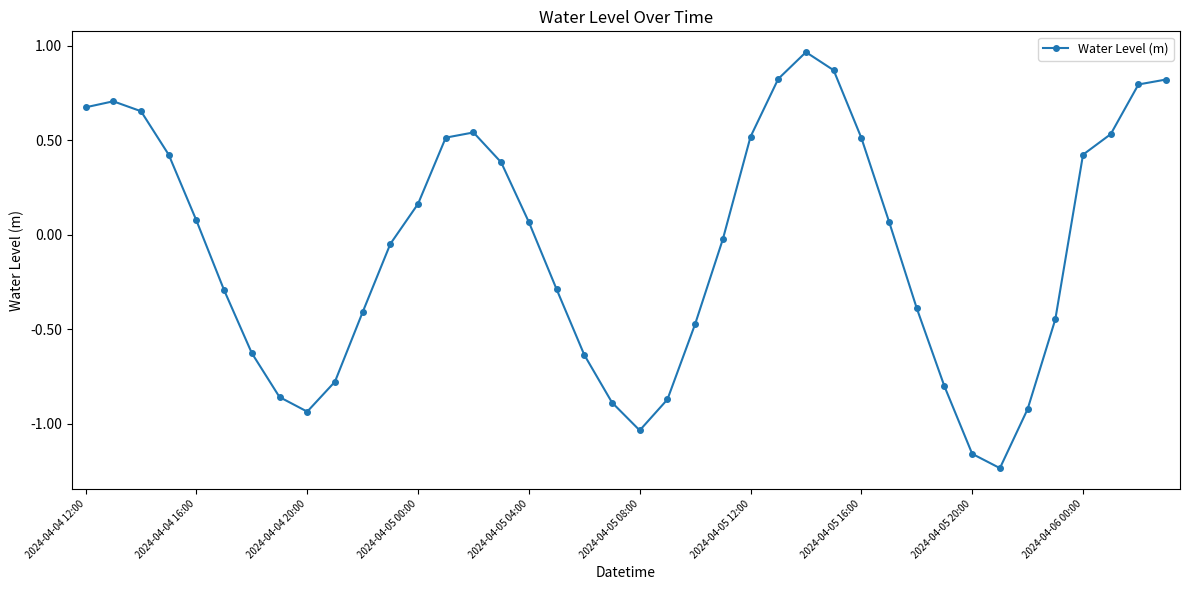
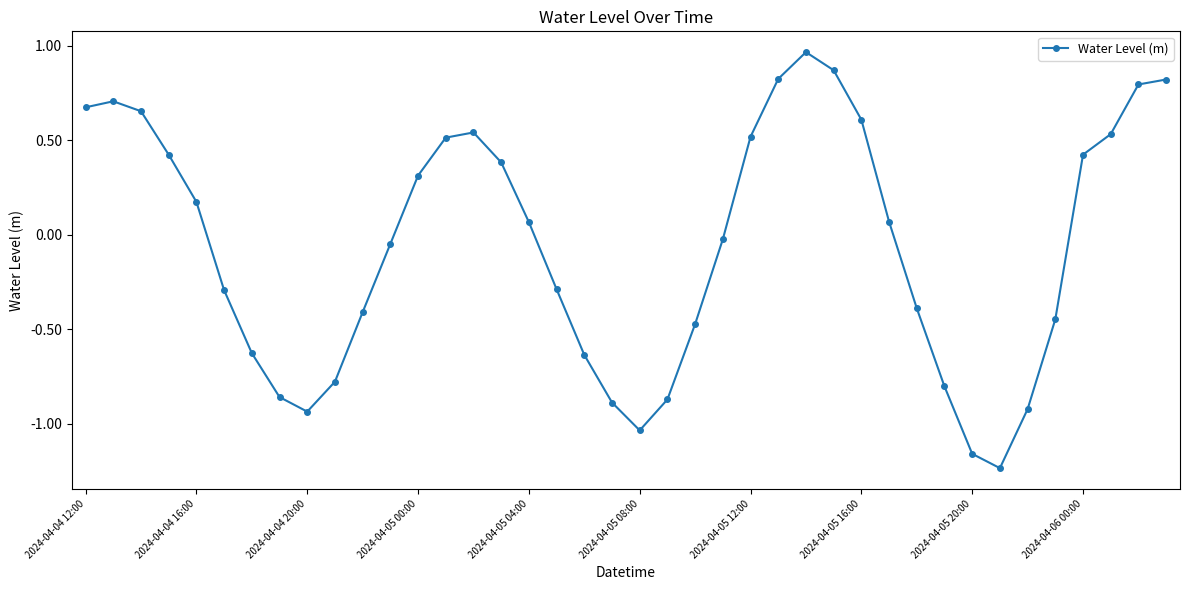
  {
    "2024-04-04 12:00": 0.67,
-   "2024-04-04 16:00": 0.08,
+   "2024-04-04 16:00": 0.17,
    "2024-04-04 20:00": -0.94,
-   "2024-04-05 00:00": 0.16,
+   "2024-04-05 00:00": 0.31,
    "2024-04-05 04:00": 0.07,
    "2024-04-05 08:00": -1.03,
    "2024-04-05 12:00": 0.52,
-   "2024-04-05 16:00": 0.51,
+   "2024-04-05 16:00": 0.61,
    "2024-04-05 20:00": -1.16,
    "2024-04-06 00:00": 0.42
  }
